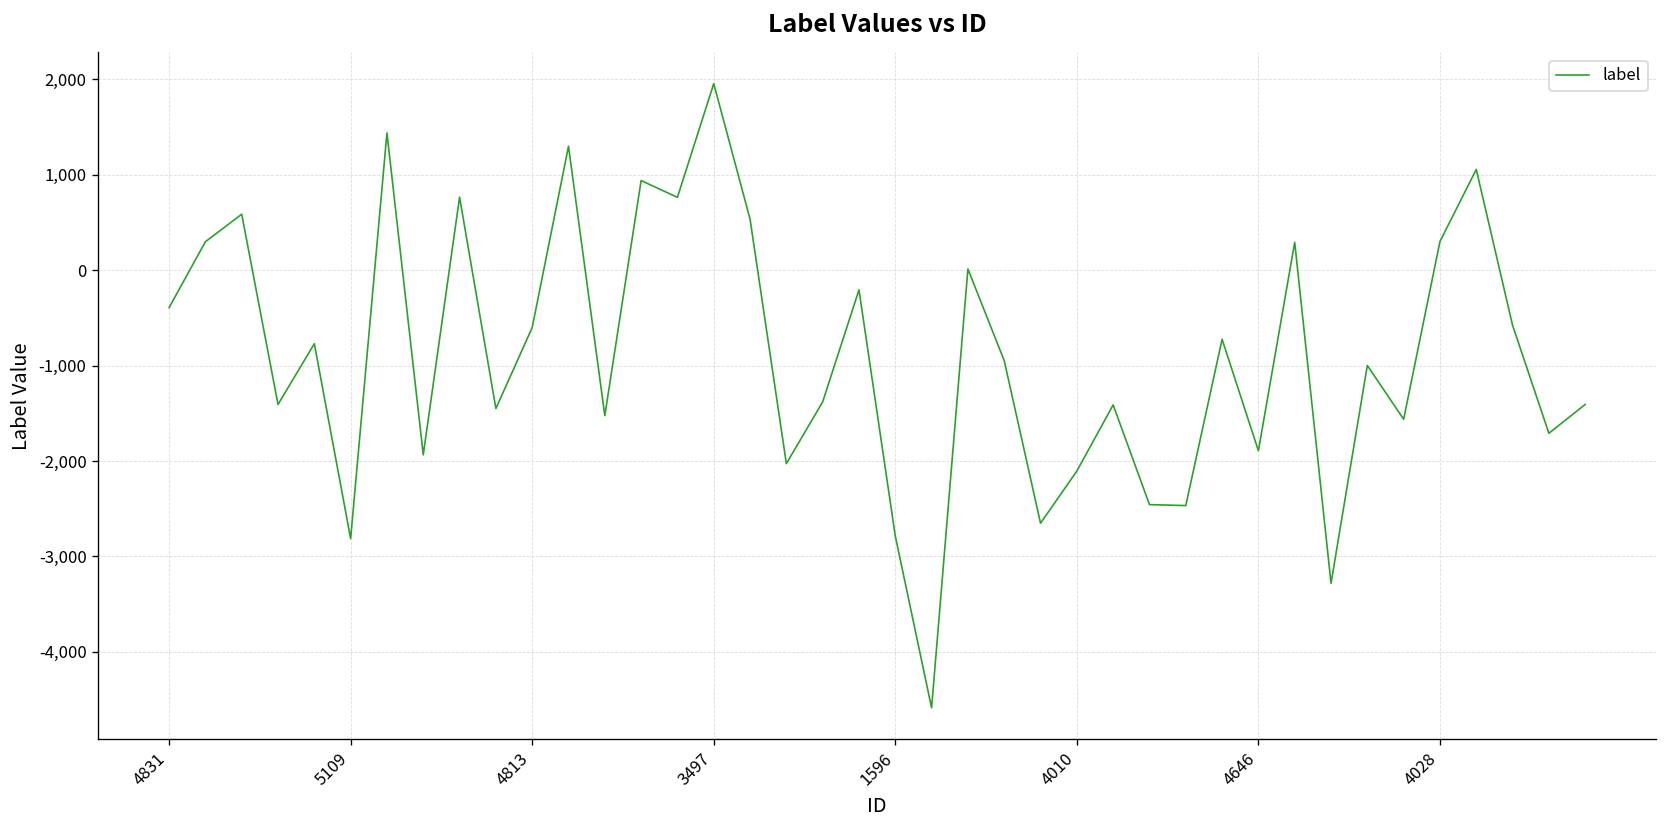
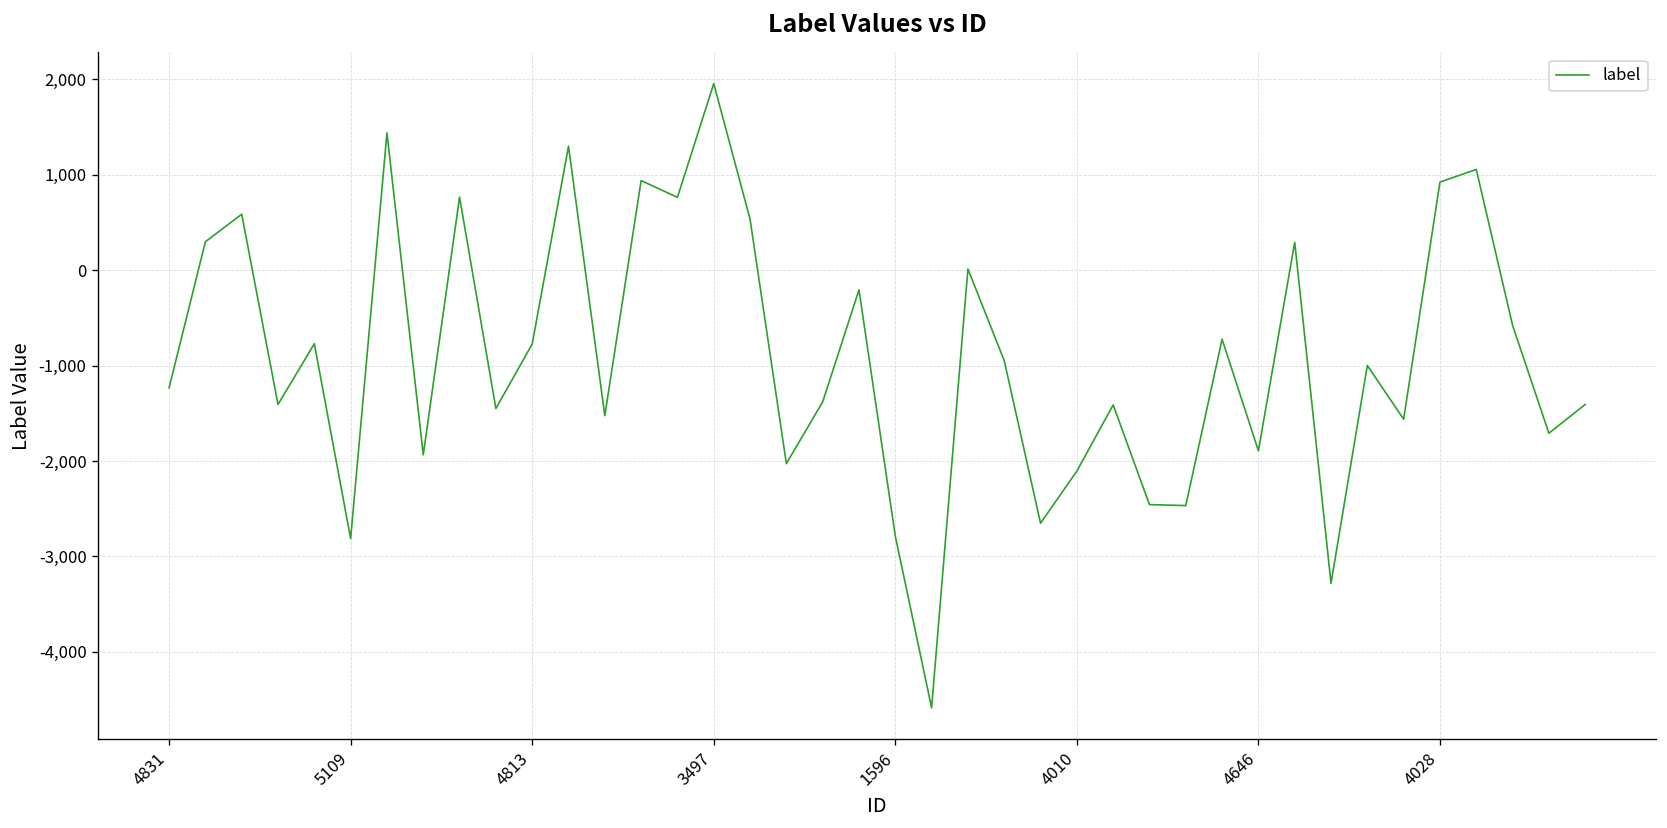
  {
-   "4831": "-400",
+   "4831": "-1,200",
    "5109": "-2,800",
-   "4813": "-600",
+   "4813": "-800",
    "3497": "2,000",
    "1596": "-2,800",
    "4010": "-2,100",
    "4646": "-1,900",
-   "4028": "300"
+   "4028": "900"
  }
